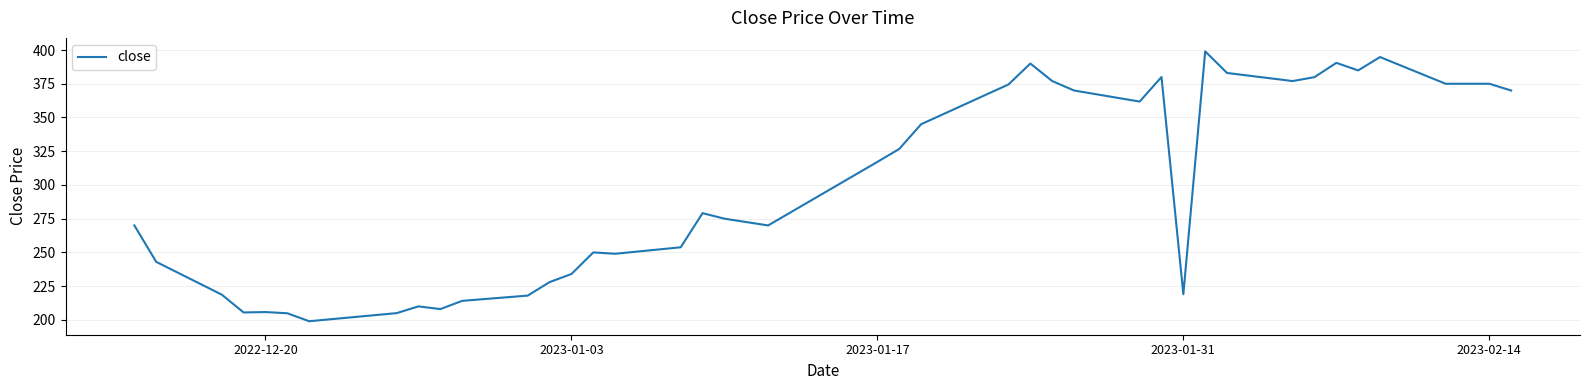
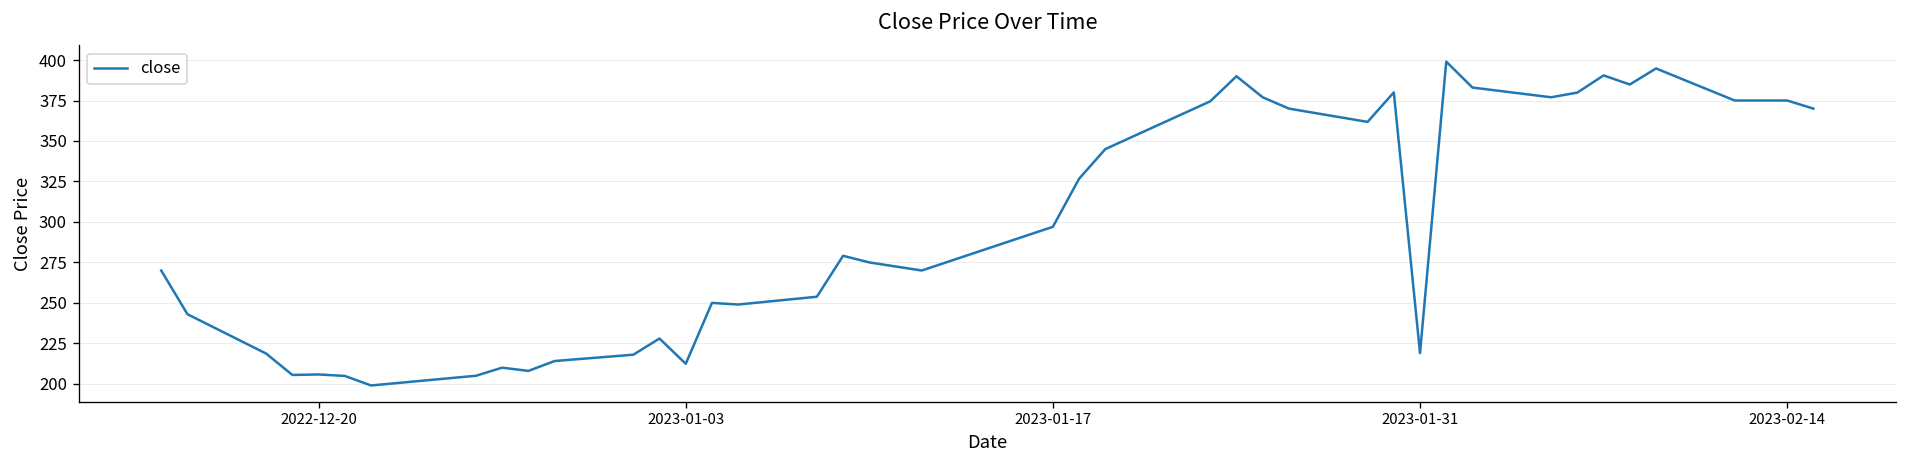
  {
    "2022-12-20": 206,
-   "2023-01-03": 234,
-   "2023-01-17": 317,
+   "2023-01-03": 212,
+   "2023-01-17": 297,
    "2023-01-31": 219,
    "2023-02-14": 375
  }
